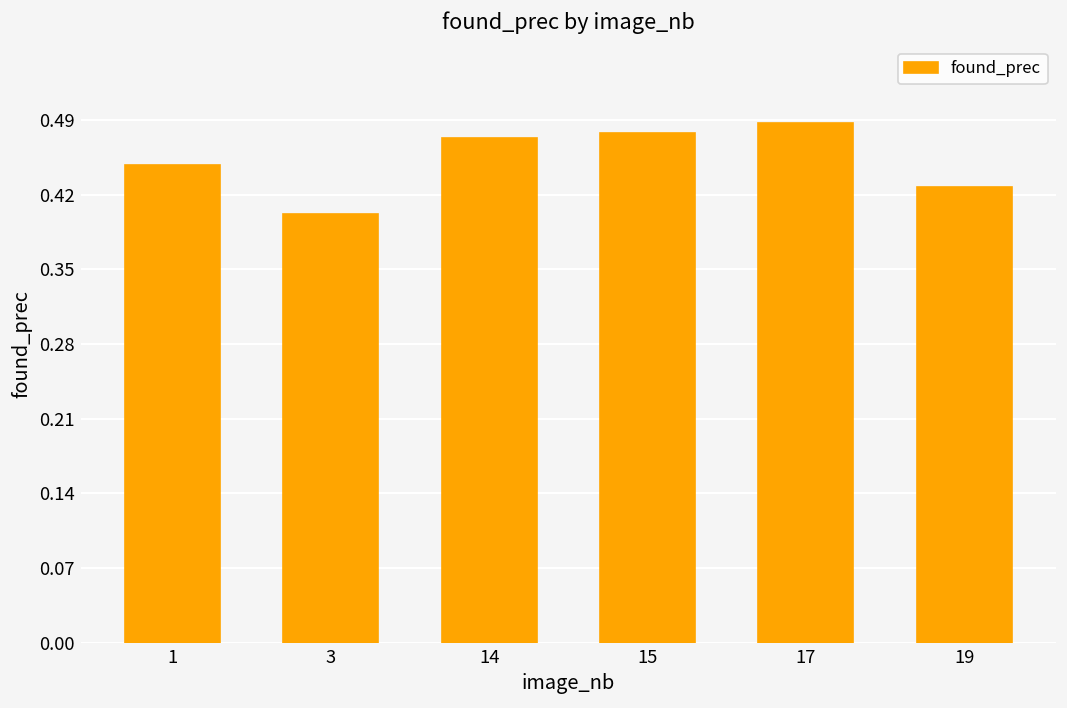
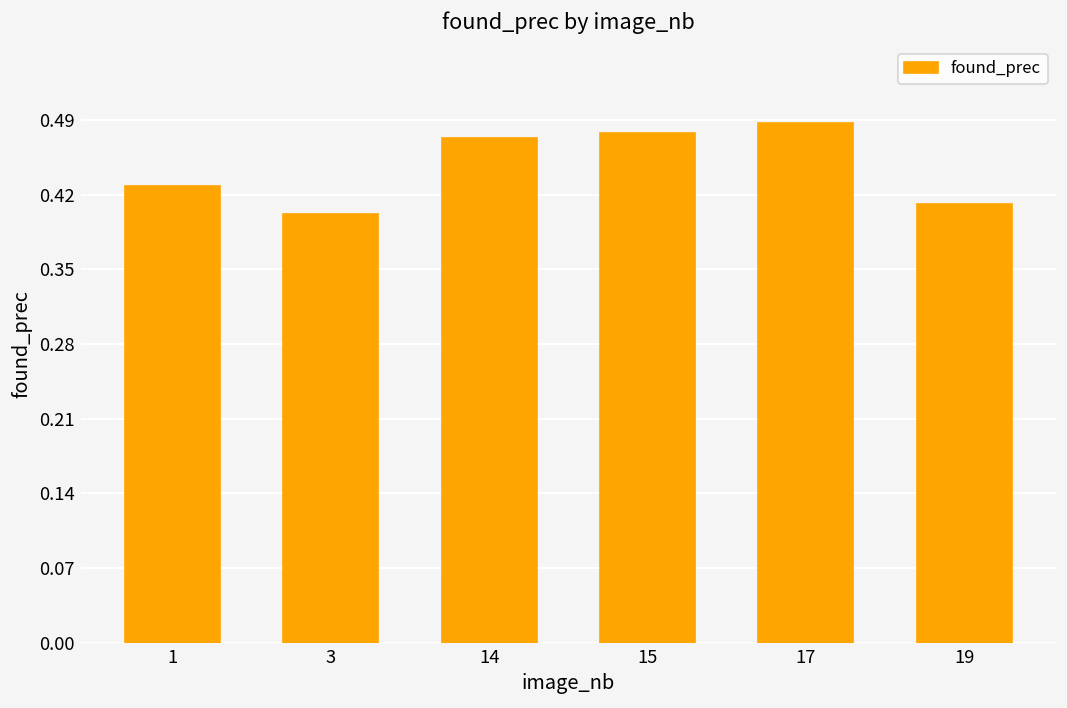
  {
-   "1": 0.45,
+   "1": 0.43,
    "3": 0.40,
    "14": 0.47,
    "15": 0.48,
    "17": 0.49,
-   "19": 0.43
+   "19": 0.41
  }
